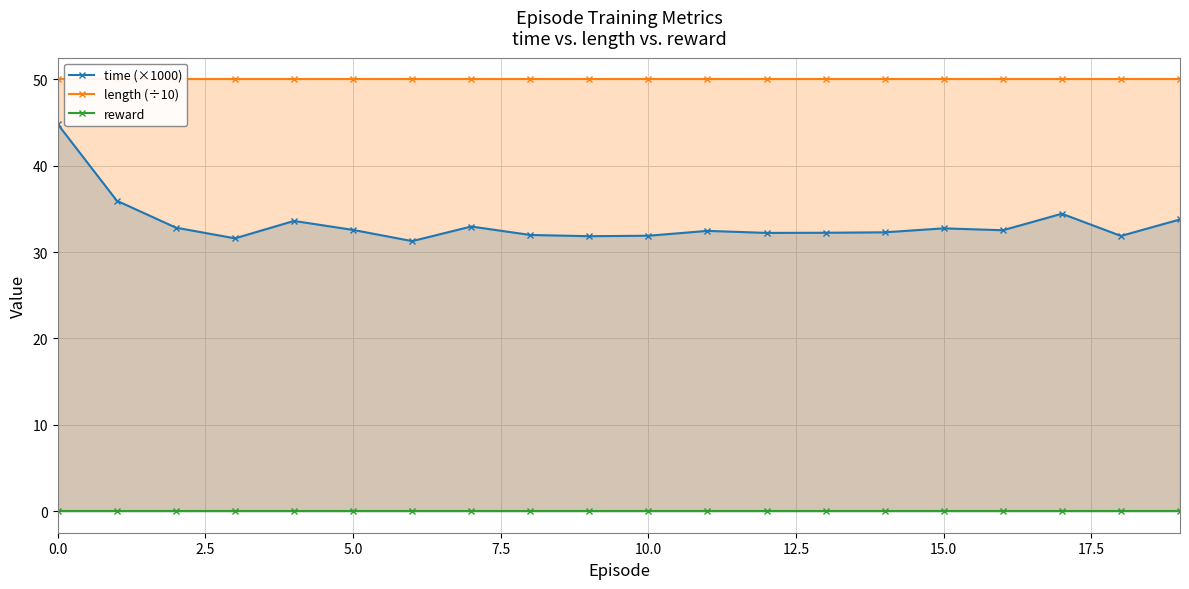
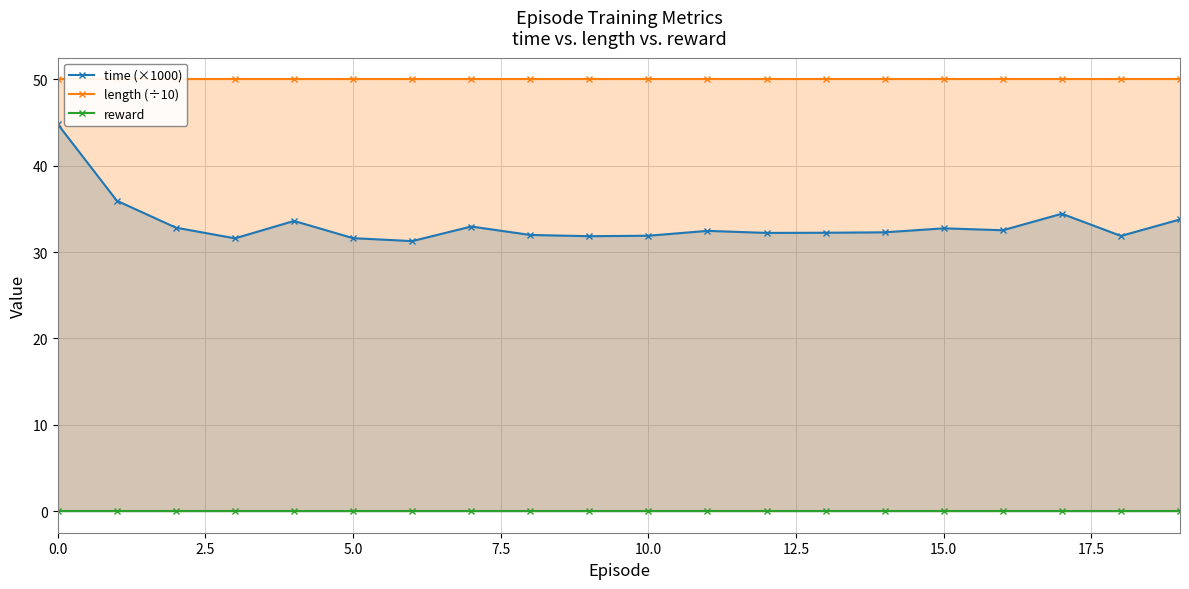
  {
    "time (×1000)": {
      "0.0": 45,
-     "5.0": 33,
+     "5.0": 32,
      "10.0": 32,
      "15.0": 33
    },
    "length (÷10)": {
      "0.0": 50,
      "5.0": 50,
      "10.0": 50,
      "15.0": 50
    },
    "reward": {
      "0.0": 0,
      "5.0": 0,
      "10.0": 0,
      "15.0": 0
    }
  }
